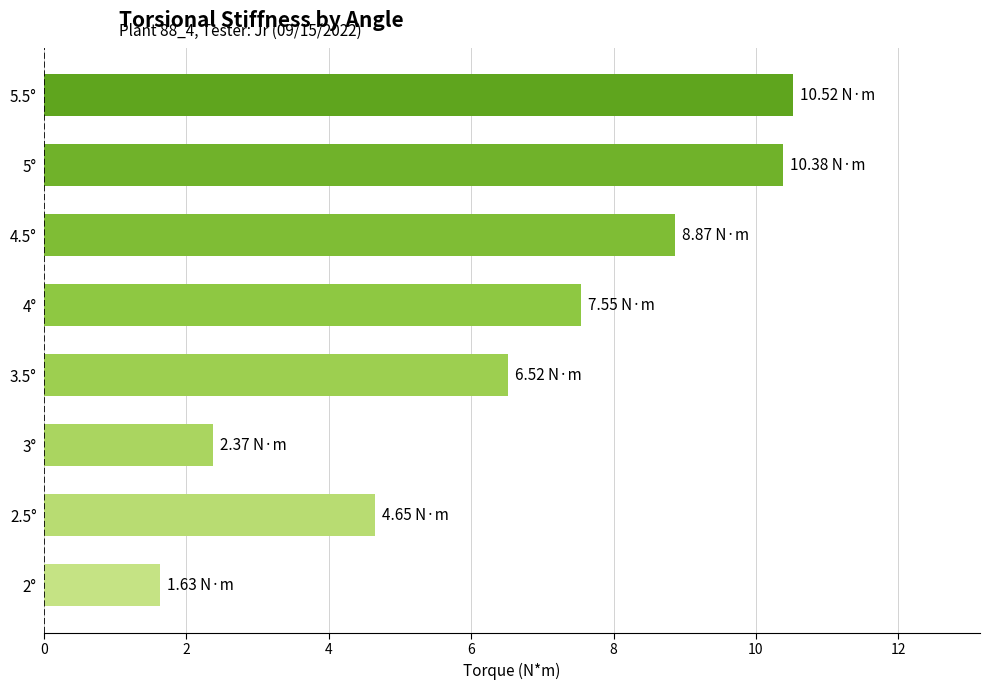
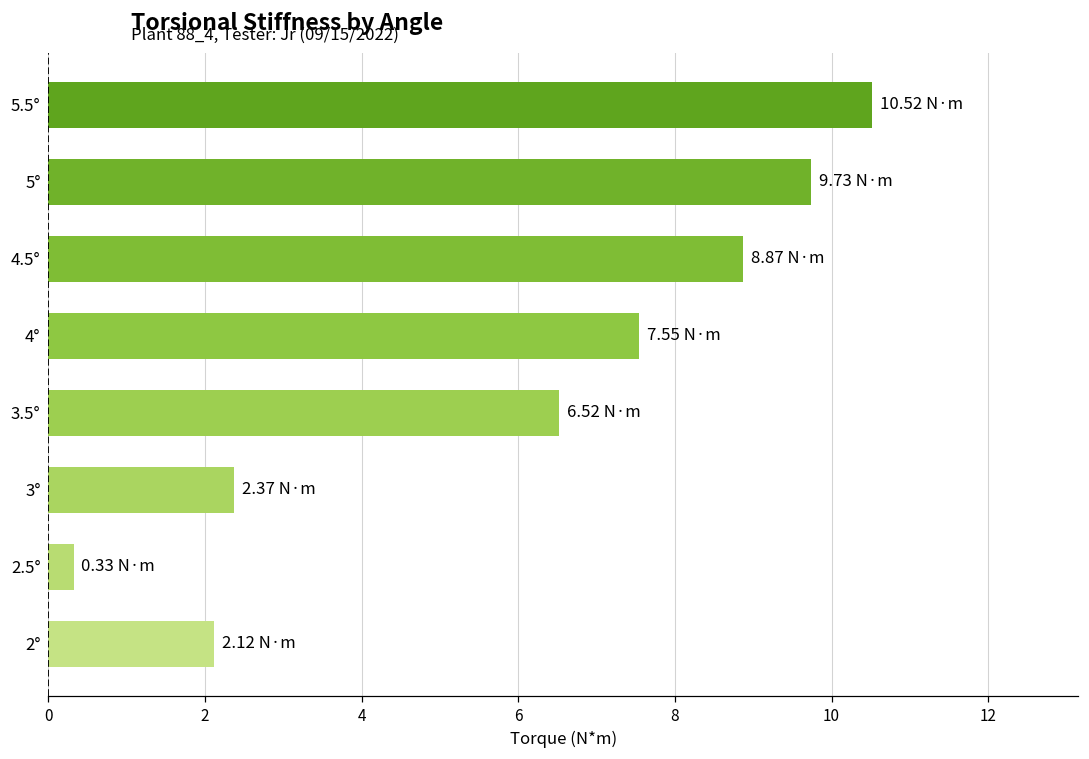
  {
    "5.5°": 10.52,
-   "5°": 10.38,
+   "5°": 9.73,
    "4.5°": 8.87,
    "4°": 7.55,
    "3.5°": 6.52,
    "3°": 2.37,
-   "2.5°": 4.65,
-   "2°": 1.63
+   "2.5°": 0.33,
+   "2°": 2.12
  }
